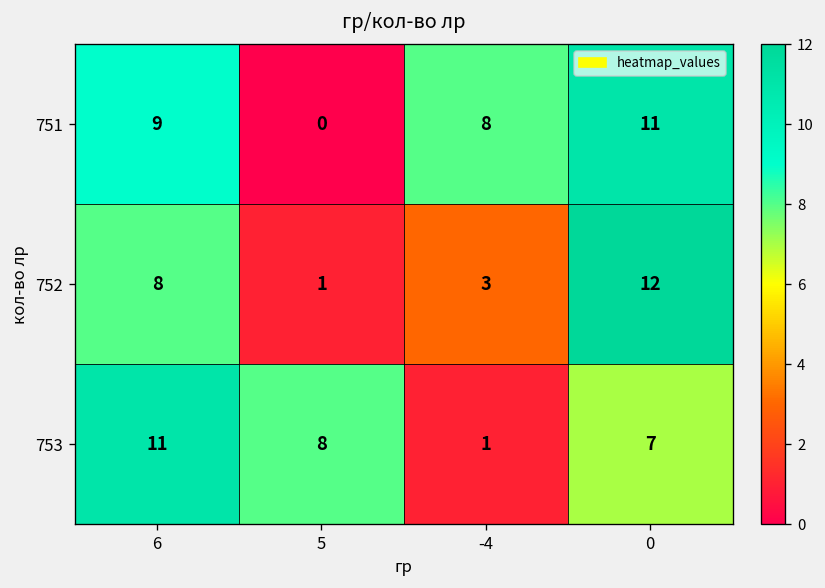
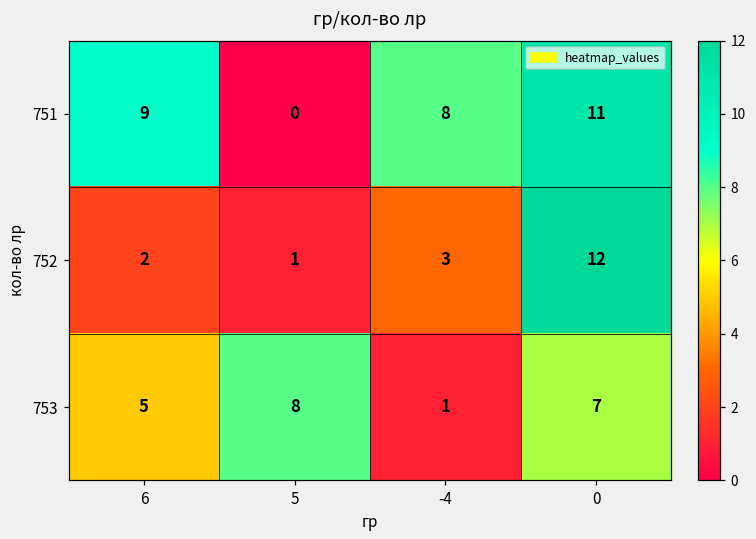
  {
    "751": {
      "6": 9,
      "5": 0,
      "-4": 8,
      "0": 11
    },
    "752": {
-     "6": 8,
+     "6": 2,
      "5": 1,
      "-4": 3,
      "0": 12
    },
    "753": {
-     "6": 11,
+     "6": 5,
      "5": 8,
      "-4": 1,
      "0": 7
    }
  }
